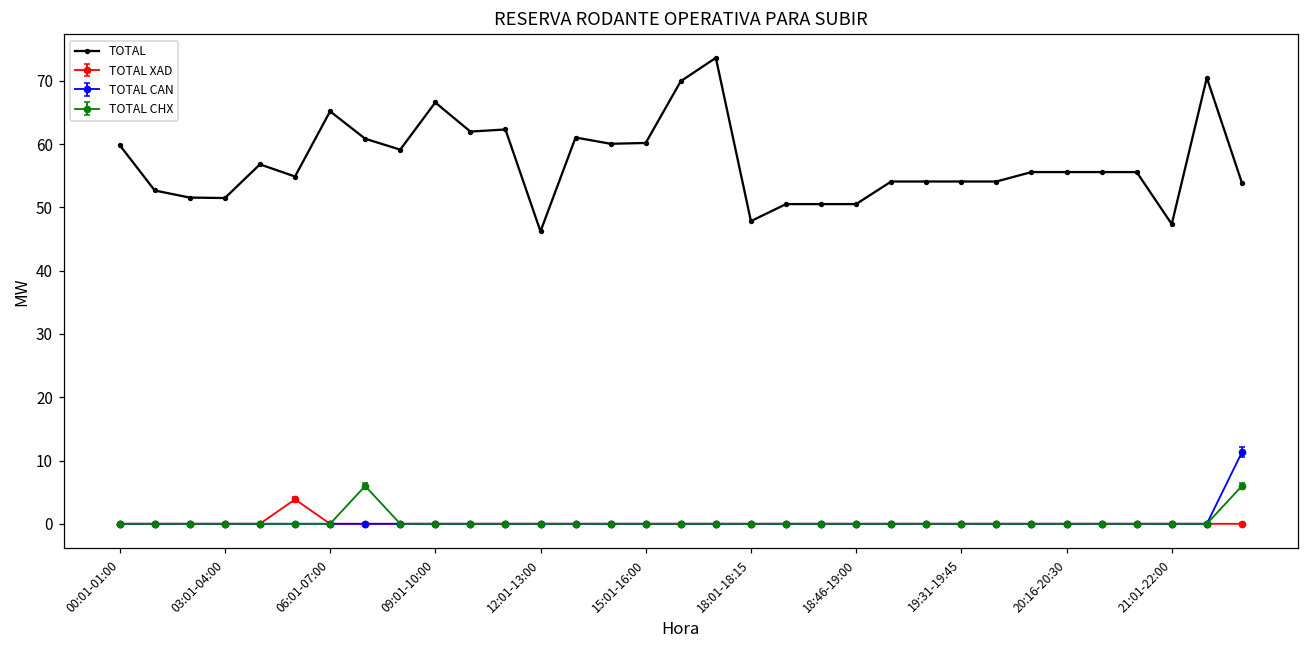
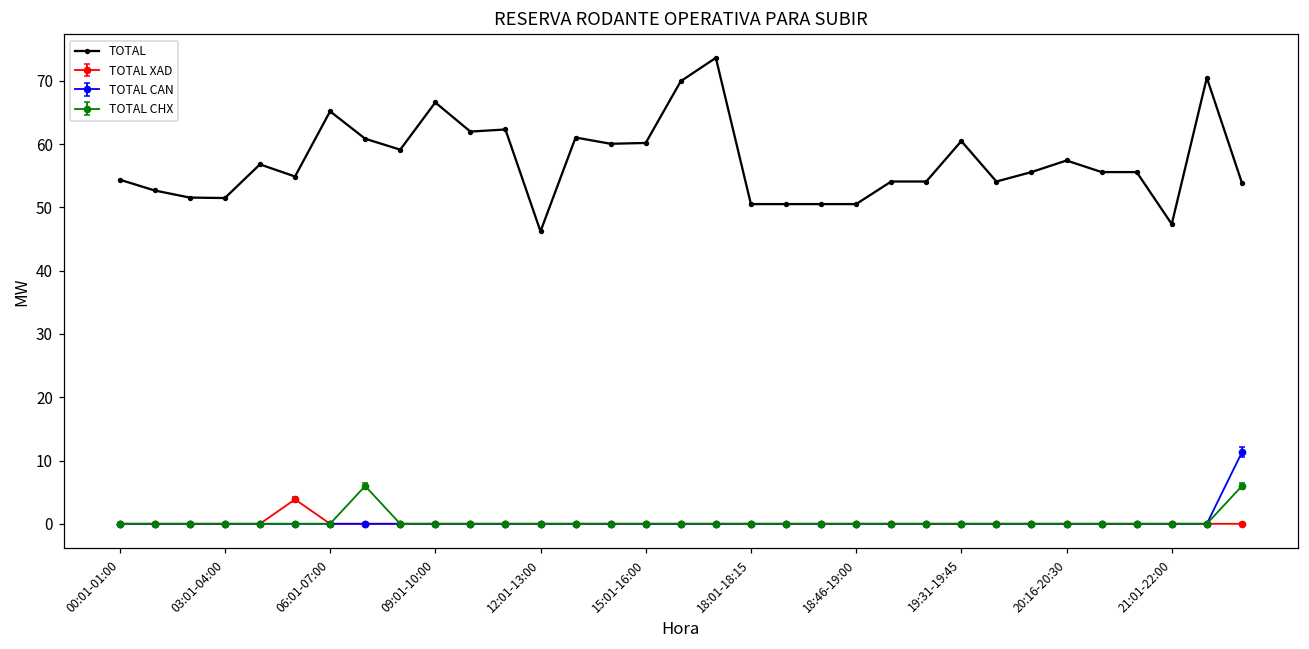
  {
    "TOTAL": {
-     "00:01-01:00": 60,
+     "00:01-01:00": 54,
      "03:01-04:00": 51,
      "06:01-07:00": 65,
      "09:01-10:00": 67,
      "12:01-13:00": 46,
      "15:01-16:00": 60,
-     "18:01-18:15": 48,
+     "18:01-18:15": 51,
      "18:46-19:00": 51,
-     "19:31-19:45": 54,
-     "20:16-20:30": 56,
+     "19:31-19:45": 60,
+     "20:16-20:30": 57,
      "21:01-22:00": 47
    }
  }
